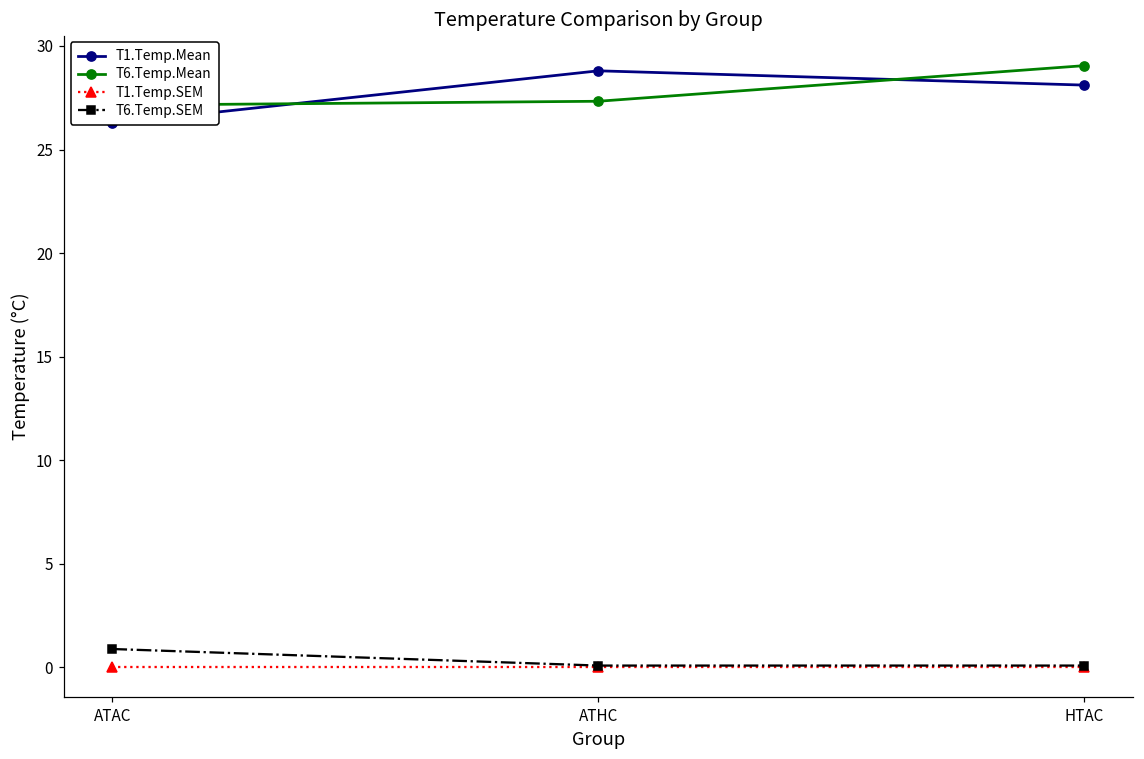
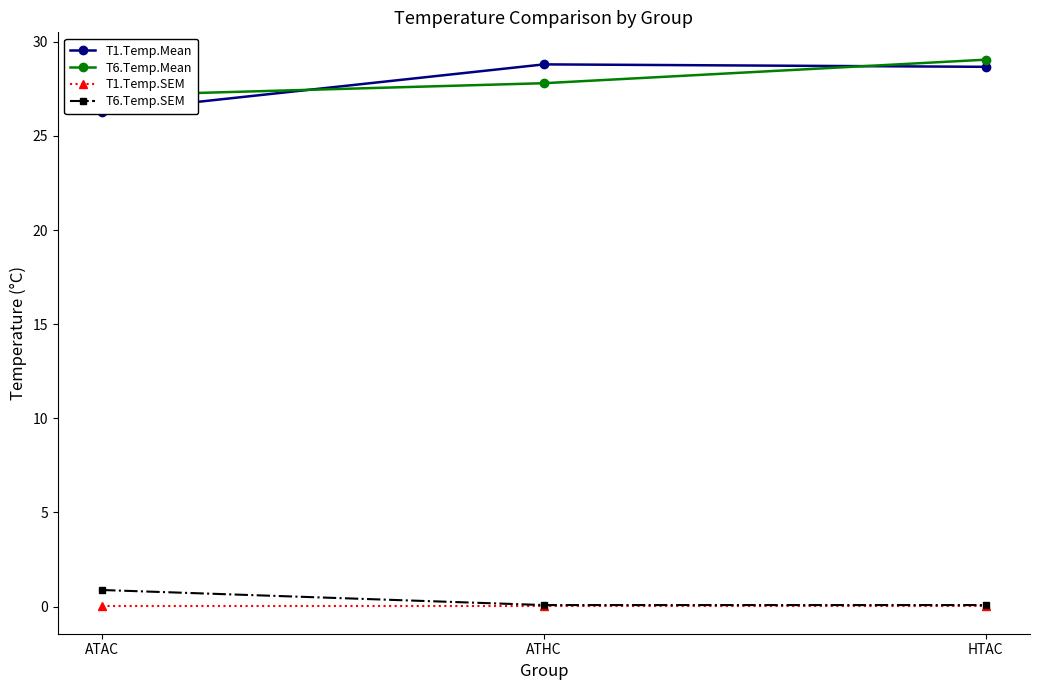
  {
    "T1.Temp.Mean": {
      "ATHC": 28.8,
-     "HTAC": 28.1
+     "HTAC": 28.7
    },
    "T6.Temp.Mean": {
-     "ATHC": 27.3,
+     "ATHC": 27.8,
      "HTAC": 29.1
    },
    "T1.Temp.SEM": {
      "ATAC": 0.0
    },
    "T6.Temp.SEM": {
      "ATAC": 0.9
    }
  }
